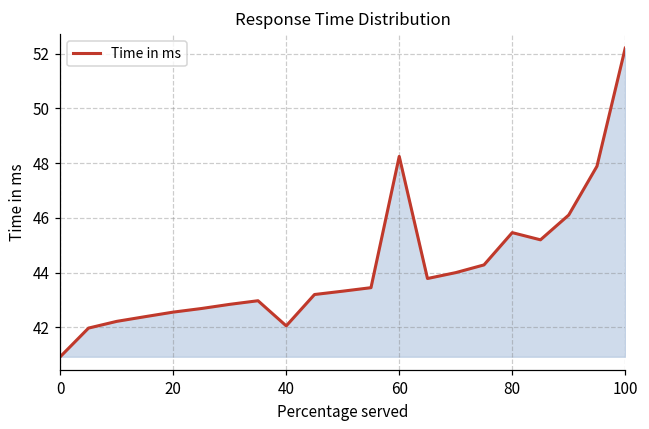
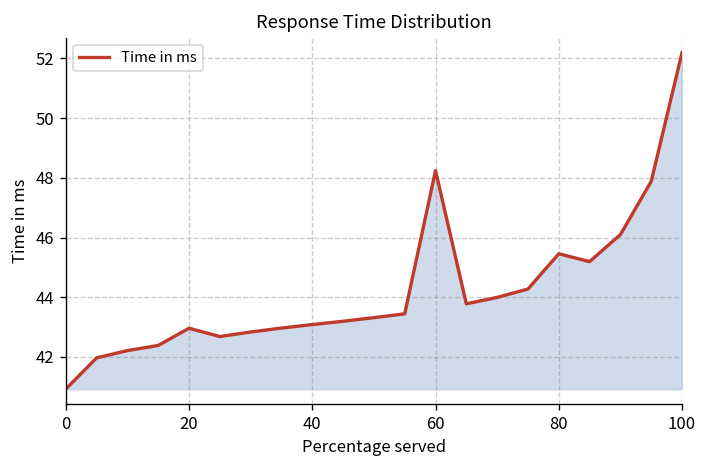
  {
    "0": 40.9,
-   "20": 42.6,
-   "40": 42.1,
+   "20": 43.0,
+   "40": 43.1,
    "60": 48.2,
    "80": 45.5,
    "100": 52.2
  }
